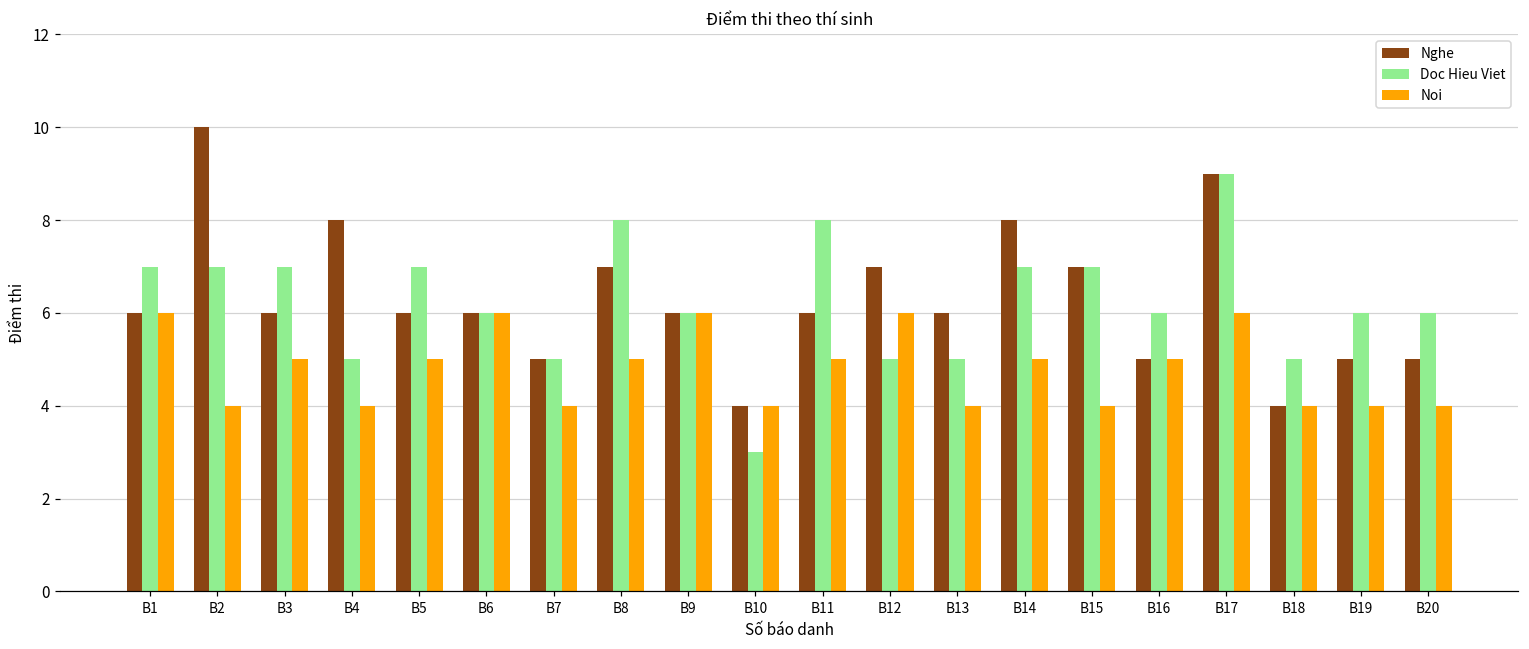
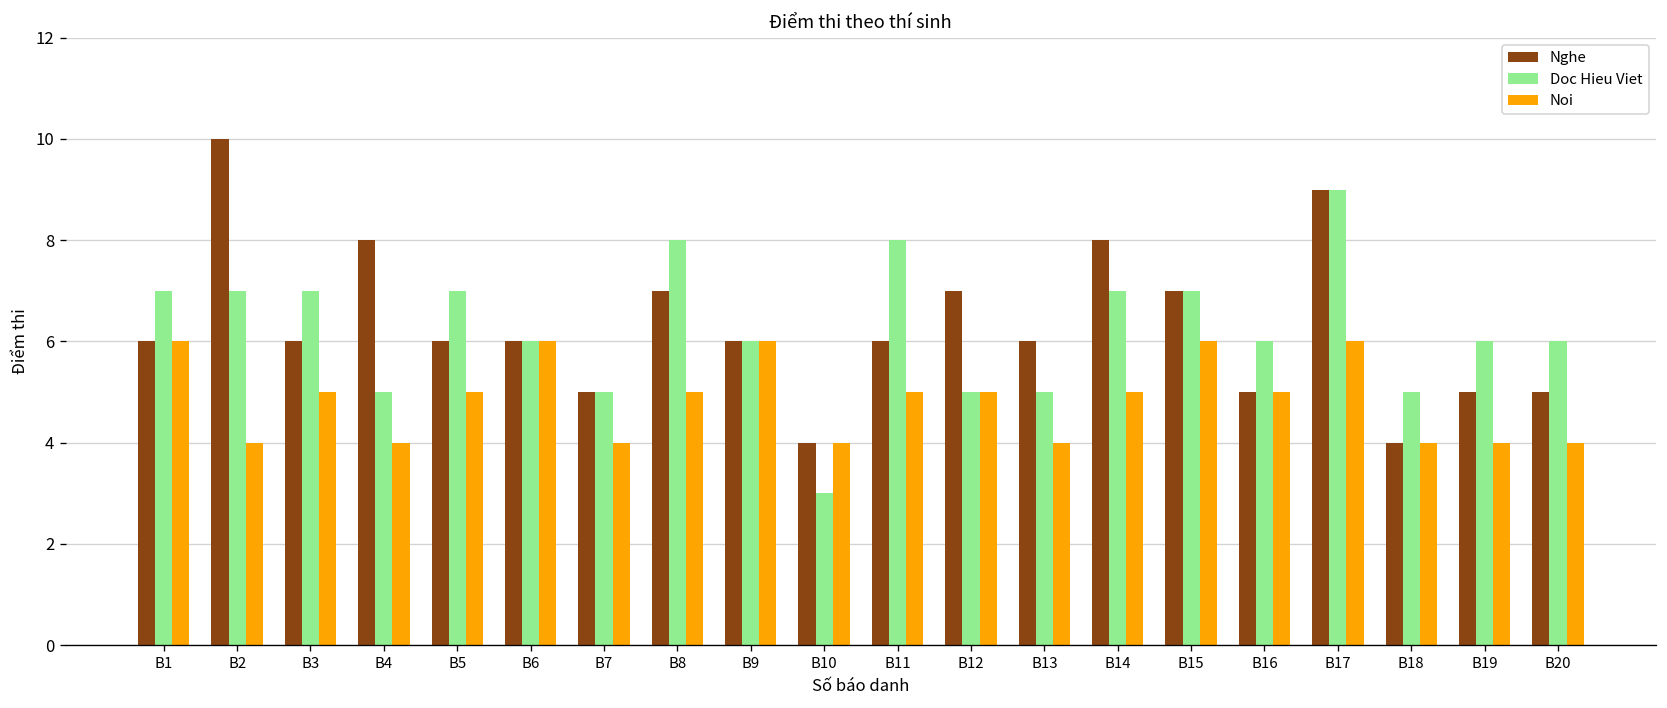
  {
    "Nghe": {
      "B1": 6,
      "B2": 10,
      "B3": 6,
      "B4": 8,
      "B5": 6,
      "B6": 6,
      "B7": 5,
      "B8": 7,
      "B9": 6,
      "B10": 4,
      "B11": 6,
      "B12": 7,
      "B13": 6,
      "B14": 8,
      "B15": 7,
      "B16": 5,
      "B17": 9,
      "B18": 4,
      "B19": 5,
      "B20": 5
    },
    "Doc Hieu Viet": {
      "B1": 7,
      "B2": 7,
      "B3": 7,
      "B4": 5,
      "B5": 7,
      "B6": 6,
      "B7": 5,
      "B8": 8,
      "B9": 6,
      "B10": 3,
      "B11": 8,
      "B12": 5,
      "B13": 5,
      "B14": 7,
      "B15": 7,
      "B16": 6,
      "B17": 9,
      "B18": 5,
      "B19": 6,
      "B20": 6
    },
    "Noi": {
      "B1": 6,
      "B2": 4,
      "B3": 5,
      "B4": 4,
      "B5": 5,
      "B6": 6,
      "B7": 4,
      "B8": 5,
      "B9": 6,
      "B10": 4,
      "B11": 5,
-     "B12": 6,
+     "B12": 5,
      "B13": 4,
      "B14": 5,
-     "B15": 4,
+     "B15": 6,
      "B16": 5,
      "B17": 6,
      "B18": 4,
      "B19": 4,
      "B20": 4
    }
  }
